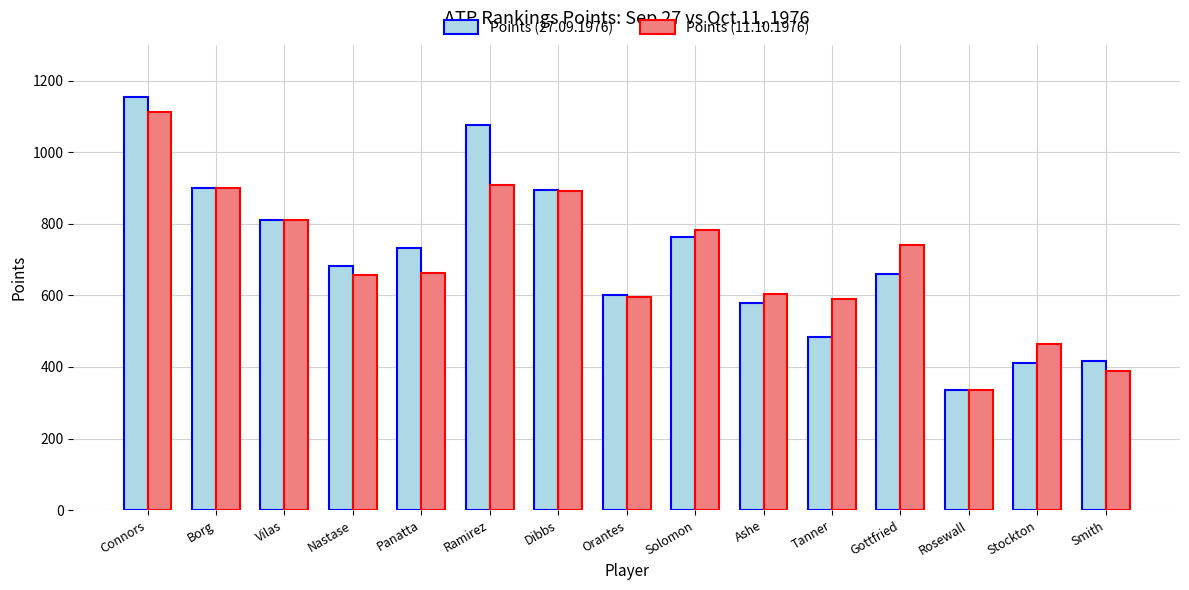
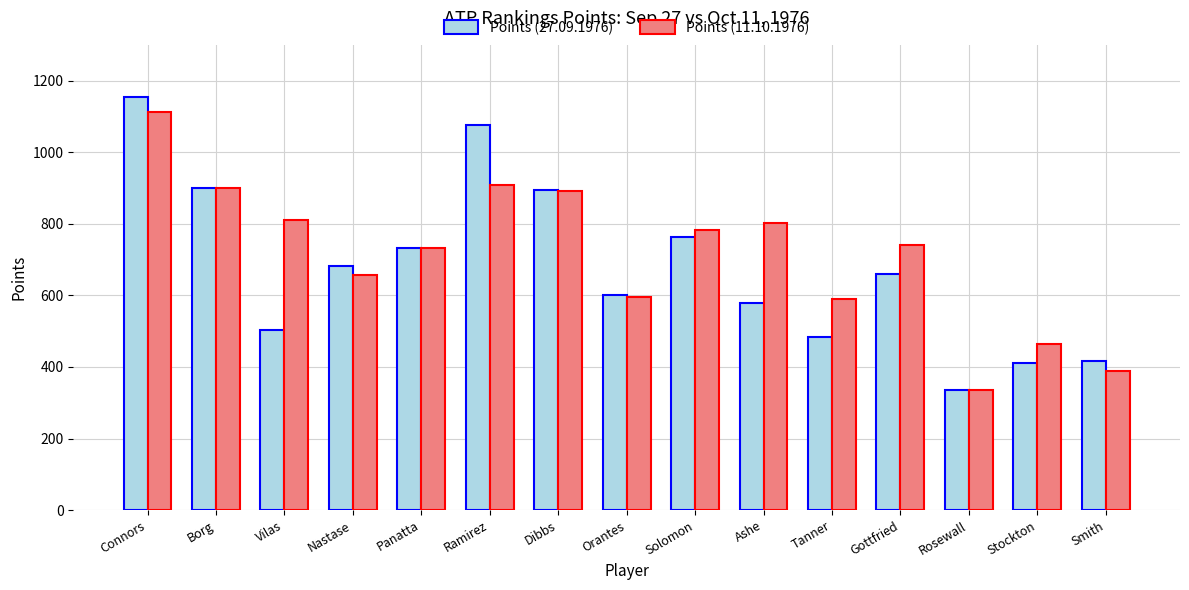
  {
    "Points (27.09.1976)": {
      "Connors": 1150,
      "Borg": 900,
-     "Vilas": 810,
+     "Vilas": 500,
      "Nastase": 680,
      "Panatta": 730,
      "Ramirez": 1080,
      "Dibbs": 890,
      "Orantes": 600,
      "Solomon": 760,
      "Ashe": 580,
      "Tanner": 480,
      "Gottfried": 660,
      "Rosewall": 340,
      "Stockton": 410,
      "Smith": 420
    },
    "Points (11.10.1976)": {
      "Connors": 1110,
      "Borg": 900,
      "Vilas": 810,
      "Nastase": 660,
-     "Panatta": 660,
+     "Panatta": 730,
      "Ramirez": 910,
      "Dibbs": 890,
      "Orantes": 600,
      "Solomon": 780,
-     "Ashe": 600,
+     "Ashe": 800,
      "Tanner": 590,
      "Gottfried": 740,
      "Rosewall": 340,
      "Stockton": 460,
      "Smith": 390
    }
  }
